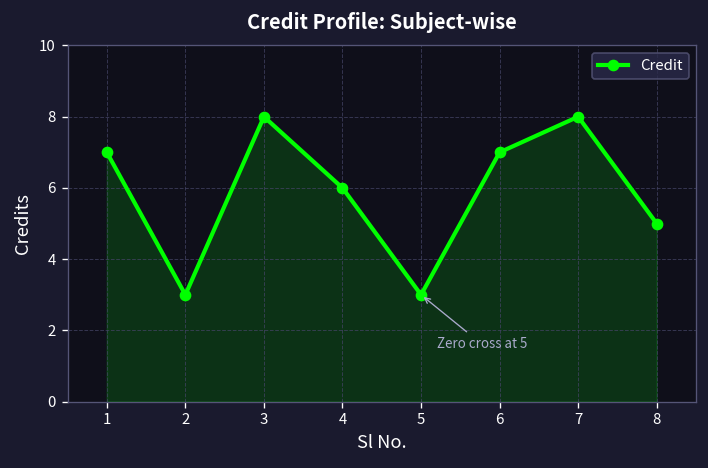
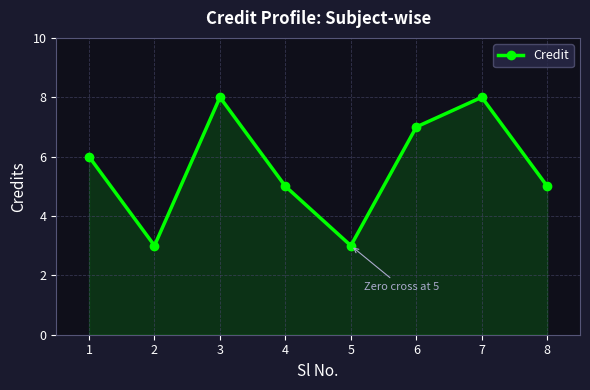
  {
-   "1": 7,
+   "1": 6,
    "2": 3,
    "3": 8,
-   "4": 6,
+   "4": 5,
    "6": 7,
    "7": 8,
    "8": 5
  }
